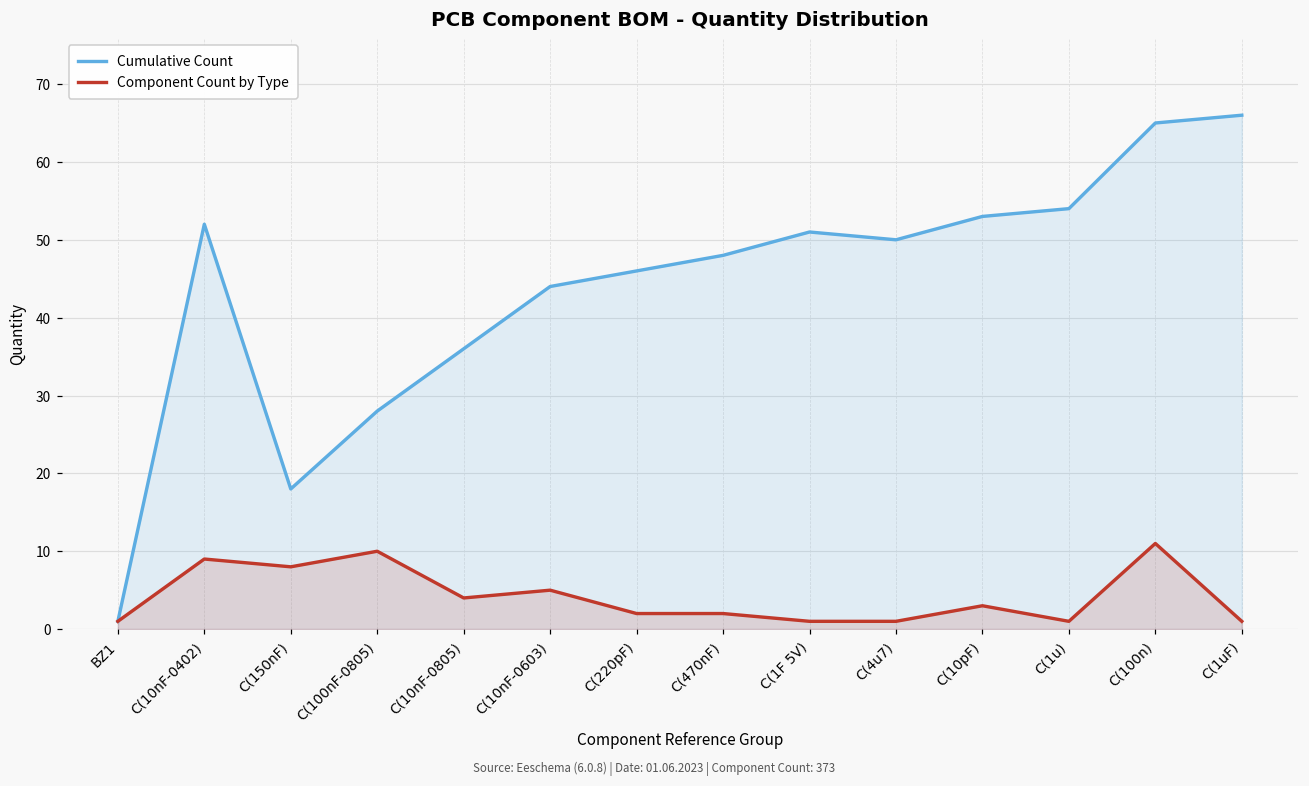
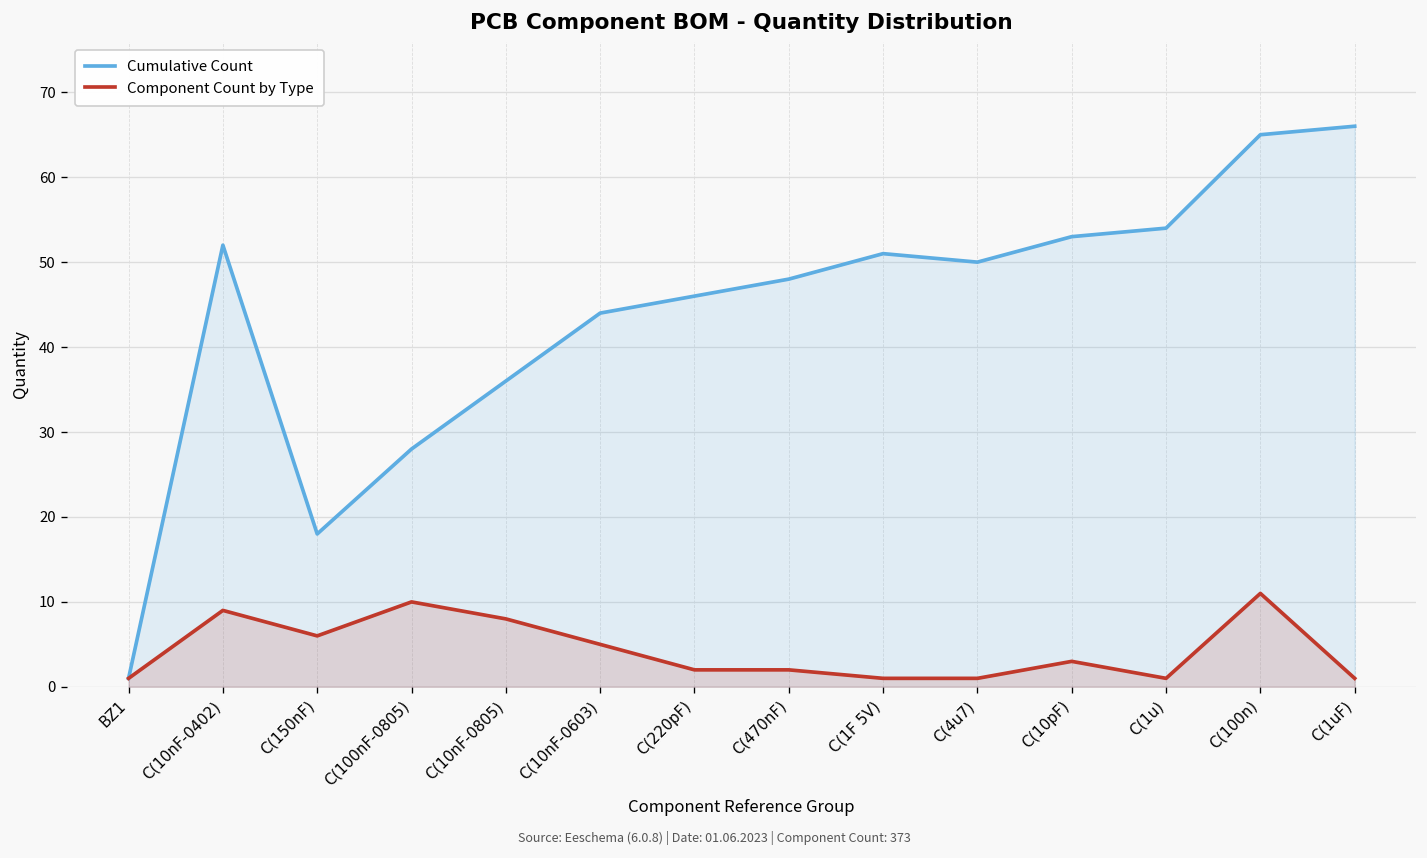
  {
    "Cumulative Count": {
      "C(10nF-0402)": 52,
      "C(150nF)": 18,
      "C(100nF-0805)": 28,
      "C(10nF-0805)": 36,
      "C(10nF-0603)": 44,
      "C(220pF)": 46,
      "C(470nF)": 48,
      "C(1F 5V)": 51,
      "C(4u7)": 50,
      "C(10pF)": 53,
      "C(1u)": 54,
      "C(100n)": 65,
      "C(1uF)": 66
    },
    "Component Count by Type": {
      "C(10nF-0402)": 9,
-     "C(150nF)": 8,
+     "C(150nF)": 6,
      "C(100nF-0805)": 10,
-     "C(10nF-0805)": 4,
+     "C(10nF-0805)": 8,
      "C(10nF-0603)": 5,
      "C(220pF)": 2,
      "C(470nF)": 2,
      "C(1F 5V)": 1,
      "C(4u7)": 1,
      "C(10pF)": 3,
      "C(1u)": 1,
      "C(100n)": 11,
      "C(1uF)": 1
    }
  }
